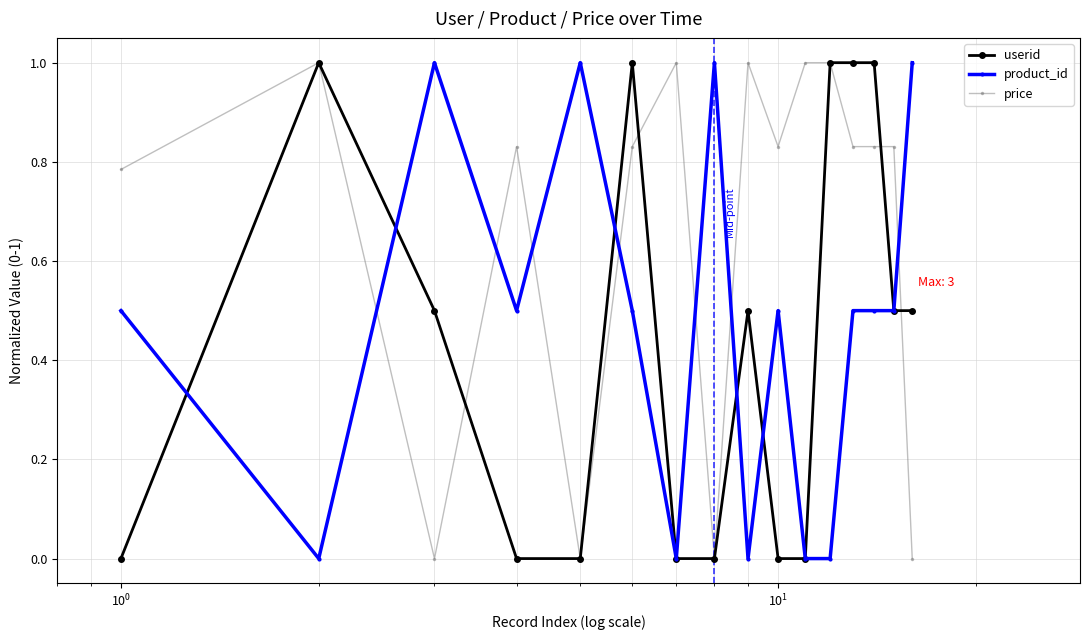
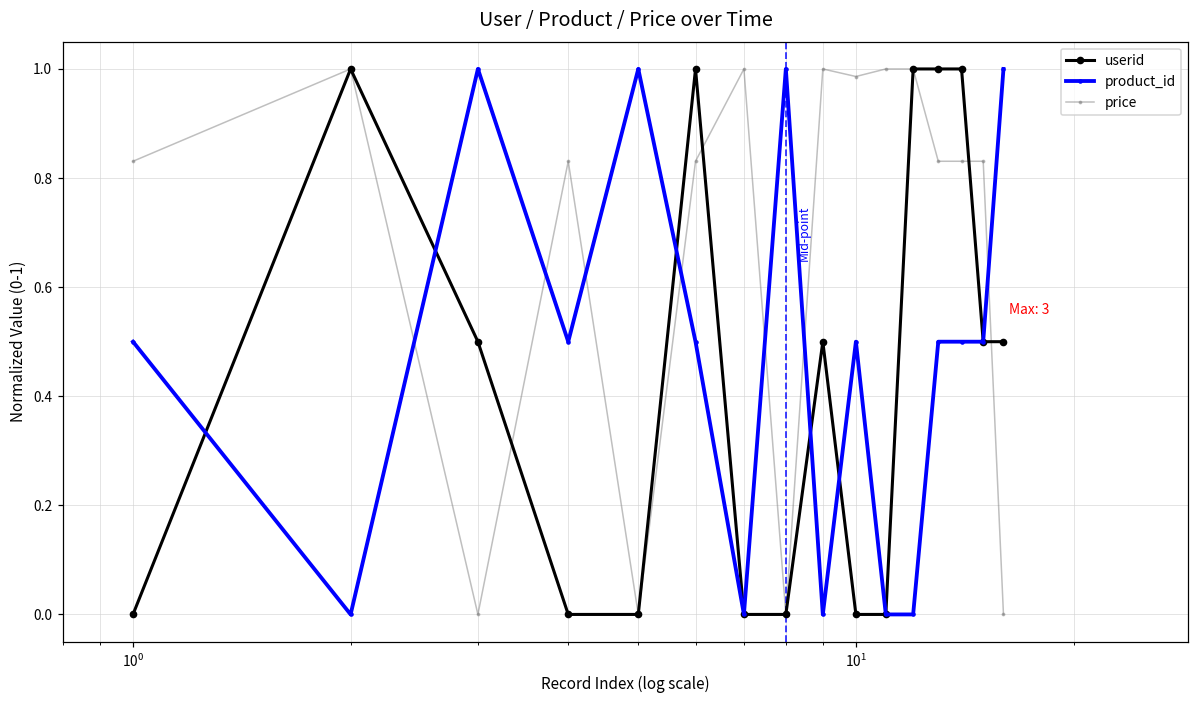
  {
    "userid": {
      "10^0": 0.00,
      "10^1": 0.00
    },
    "product_id": {
      "10^0": 0.50,
      "10^1": 0.50
    },
    "price": {
-     "10^0": 0.78,
-     "10^1": 0.83
+     "10^0": 0.83,
+     "10^1": 0.99
    }
  }
